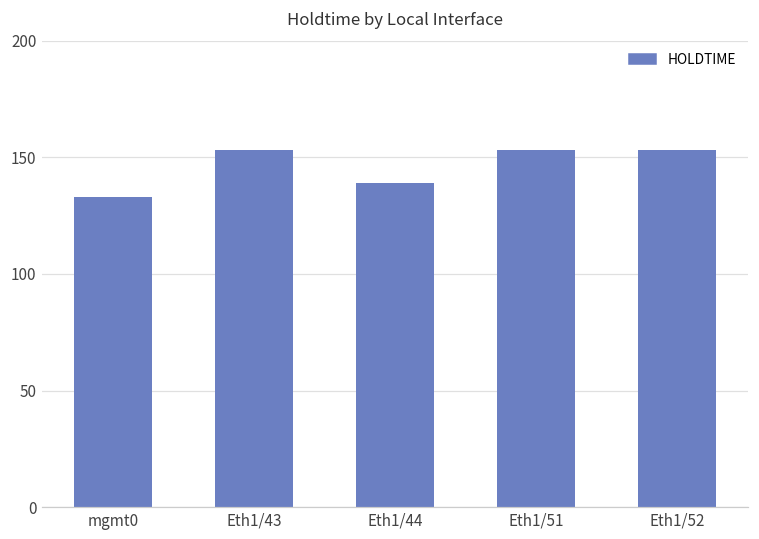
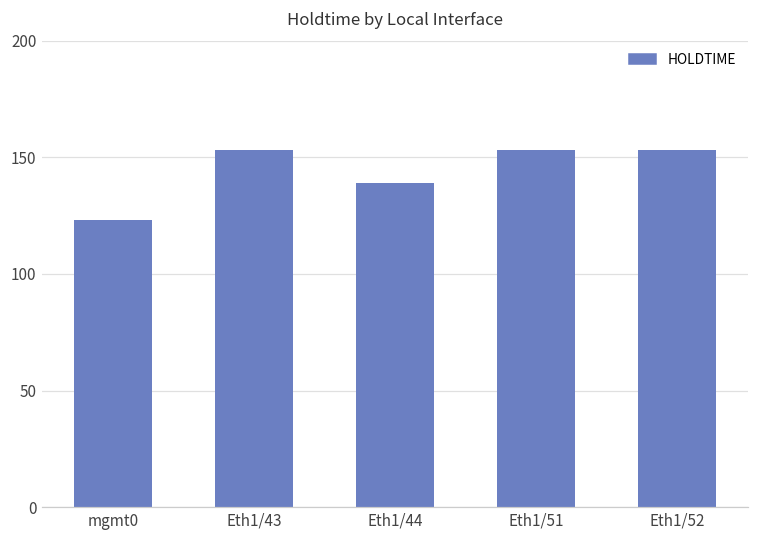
  {
-   "mgmt0": 133,
+   "mgmt0": 123,
    "Eth1/43": 153,
    "Eth1/44": 139,
    "Eth1/51": 153,
    "Eth1/52": 153
  }
